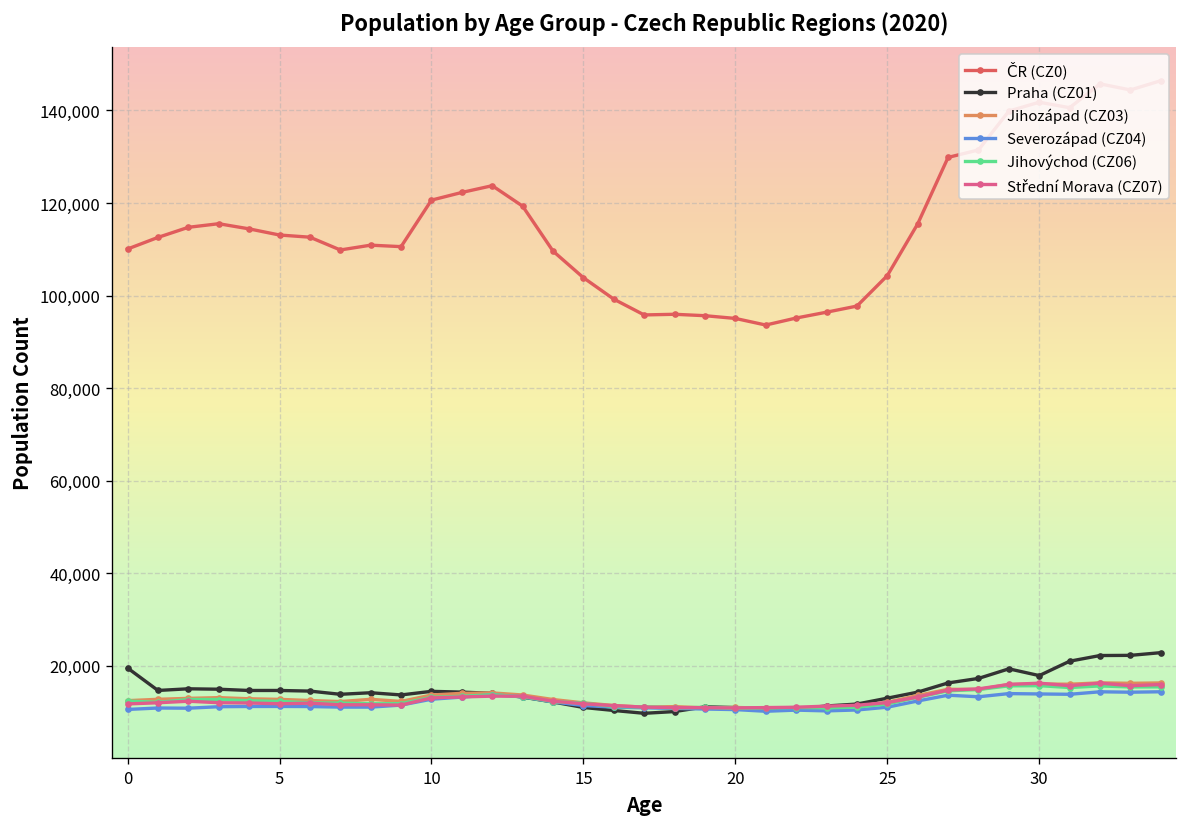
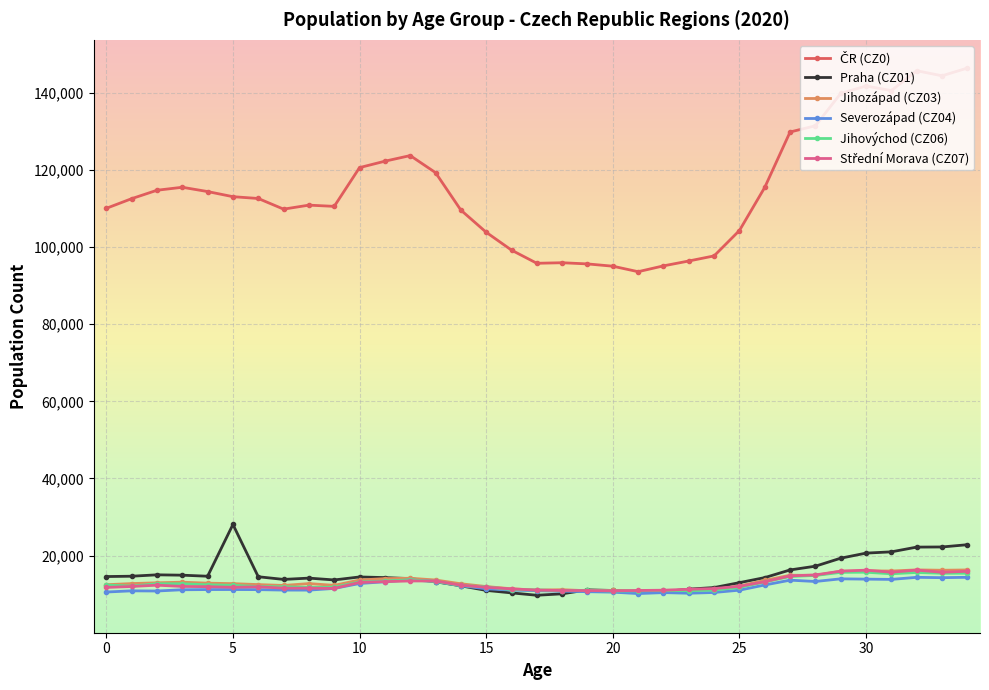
  {
    "Praha (CZ01)": {
-     "0": "20,000",
-     "5": "15,000",
+     "0": "15,000",
+     "5": "28,000",
      "10": "14,000",
      "25": "13,000",
-     "30": "18,000"
+     "30": "21,000"
    },
    "Severozápad (CZ04)": {
      "0": "11,000",
      "25": "11,000",
      "30": "14,000"
    }
  }
